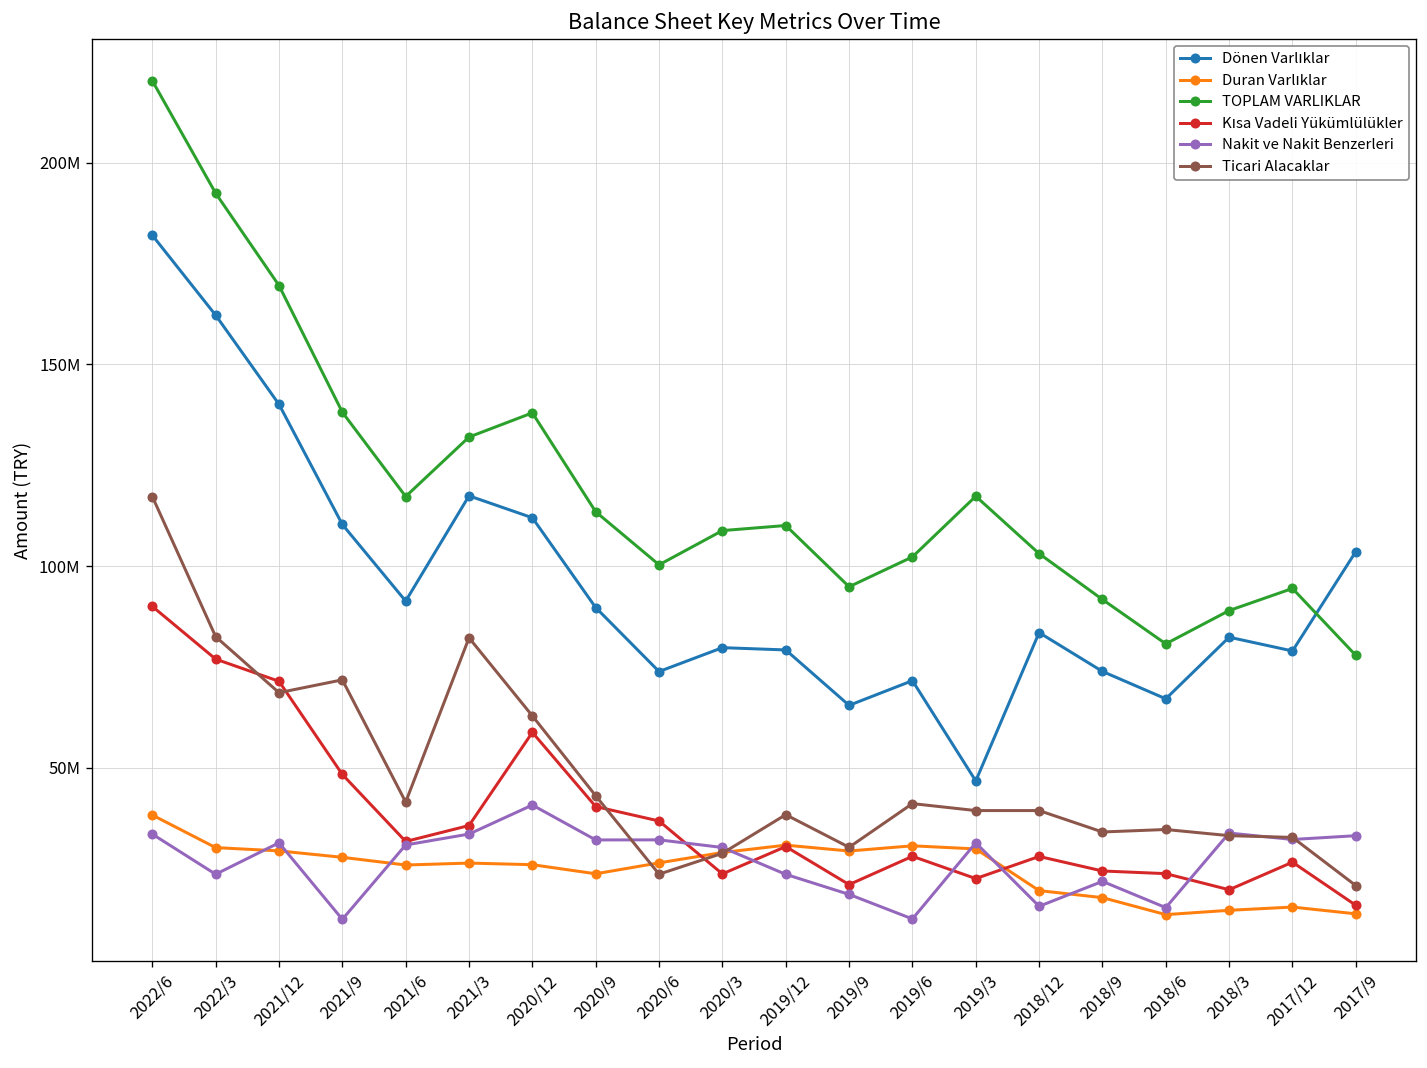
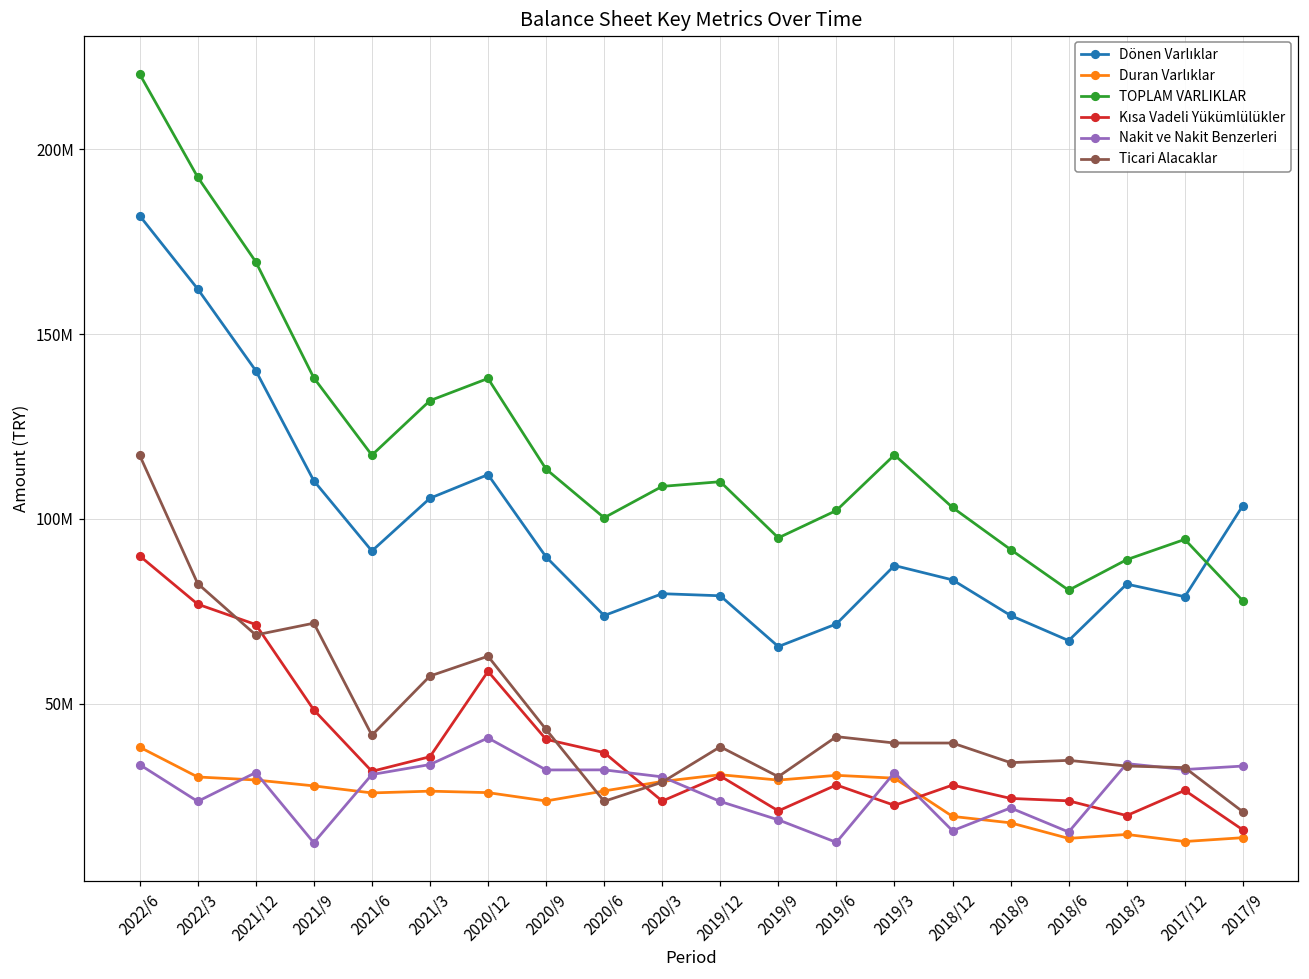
  {
    "Dönen Varlıklar": {
      "2022/6": 182000000,
      "2022/3": 162000000,
      "2021/12": 140000000,
      "2021/9": 110000000,
      "2021/6": 91000000,
-     "2021/3": 117000000,
+     "2021/3": 106000000,
      "2020/12": 112000000,
      "2020/9": 90000000,
      "2020/6": 74000000,
      "2020/3": 80000000,
      "2019/12": 79000000,
      "2019/9": 65000000,
      "2019/6": 72000000,
-     "2019/3": 47000000,
+     "2019/3": 87000000,
      "2018/12": 84000000,
      "2018/9": 74000000,
      "2018/6": 67000000,
      "2018/3": 82000000,
      "2017/12": 79000000,
      "2017/9": 104000000
    },
    "Duran Varlıklar": {
      "2022/6": 38000000,
      "2022/3": 30000000,
      "2021/12": 29000000,
      "2021/9": 28000000,
      "2021/6": 26000000,
      "2021/3": 26000000,
      "2020/12": 26000000,
      "2020/9": 24000000,
      "2020/6": 26000000,
      "2019/9": 29000000,
      "2019/6": 31000000,
      "2019/3": 30000000,
      "2018/12": 20000000,
      "2018/9": 18000000,
      "2018/6": 14000000,
      "2018/3": 15000000,
-     "2017/12": 15000000,
+     "2017/12": 13000000,
      "2017/9": 14000000
    },
    "TOPLAM VARLIKLAR": {
      "2022/6": 220000000,
      "2022/3": 192000000,
      "2021/12": 170000000,
      "2021/9": 138000000,
      "2021/6": 117000000,
      "2021/3": 132000000,
      "2020/12": 138000000,
      "2020/9": 113000000,
      "2020/6": 100000000,
      "2020/3": 109000000,
      "2019/12": 110000000,
      "2019/9": 95000000,
      "2019/6": 102000000,
      "2019/3": 117000000,
      "2018/12": 103000000,
      "2018/9": 92000000,
      "2018/6": 81000000,
      "2018/3": 89000000,
      "2017/12": 94000000,
      "2017/9": 78000000
    },
    "Kısa Vadeli Yükümlülükler": {
      "2022/6": 90000000,
      "2022/3": 77000000,
      "2021/12": 71000000,
      "2021/9": 48000000,
      "2021/6": 32000000,
      "2021/3": 36000000,
      "2020/12": 59000000,
      "2020/9": 40000000,
      "2020/6": 37000000,
      "2020/3": 24000000,
      "2019/9": 21000000,
      "2019/6": 28000000,
      "2019/3": 23000000,
      "2018/12": 28000000,
      "2018/9": 24000000,
      "2018/6": 24000000,
      "2018/3": 20000000,
      "2017/12": 27000000,
      "2017/9": 16000000
    },
    "Nakit ve Nakit Benzerleri": {
      "2022/6": 34000000,
      "2022/3": 24000000,
      "2021/12": 31000000,
      "2021/9": 12000000,
      "2021/6": 31000000,
      "2021/3": 34000000,
      "2020/12": 41000000,
      "2020/9": 32000000,
      "2020/6": 32000000,
      "2020/3": 30000000,
      "2019/12": 24000000,
      "2019/9": 19000000,
      "2019/6": 13000000,
      "2019/3": 31000000,
      "2018/12": 16000000,
      "2018/9": 22000000,
      "2018/6": 15000000,
      "2017/9": 33000000
    },
    "Ticari Alacaklar": {
      "2022/6": 117000000,
      "2022/3": 83000000,
      "2021/12": 69000000,
      "2021/9": 72000000,
      "2021/6": 42000000,
-     "2021/3": 82000000,
+     "2021/3": 58000000,
      "2020/12": 63000000,
      "2020/9": 43000000,
      "2020/6": 24000000,
      "2019/12": 38000000,
      "2019/9": 30000000,
      "2019/6": 41000000,
      "2019/3": 39000000,
      "2018/12": 39000000,
      "2018/9": 34000000,
      "2018/6": 35000000,
      "2017/9": 21000000
    }
  }
